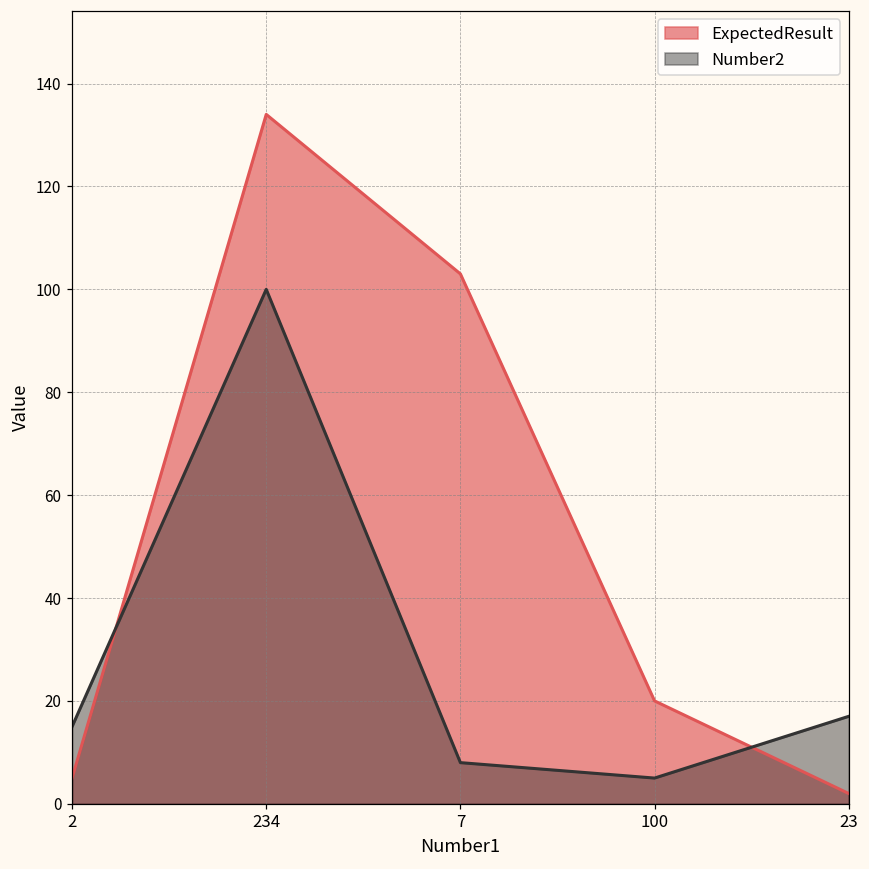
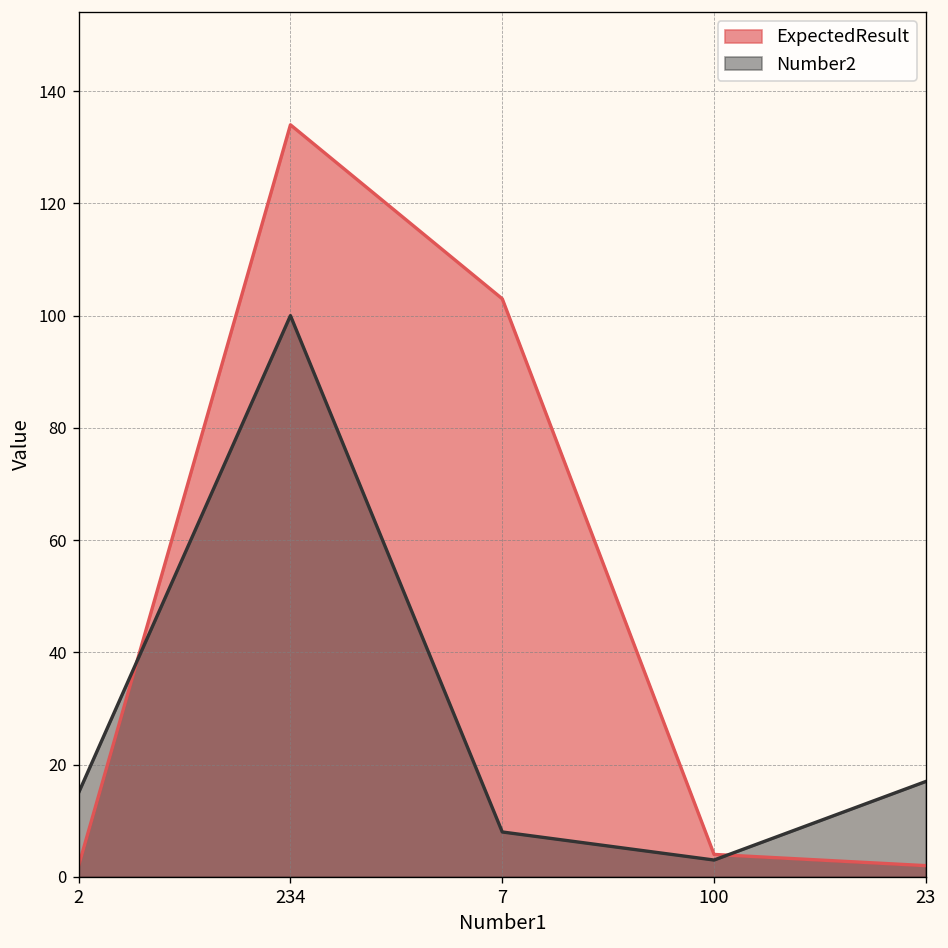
  {
    "ExpectedResult": {
-     "2": 5,
+     "2": 2,
      "234": 134,
      "7": 103,
-     "100": 20,
+     "100": 4,
      "23": 2
    },
    "Number2": {
      "2": 15,
      "234": 100,
      "7": 8,
-     "100": 5,
+     "100": 3,
      "23": 17
    }
  }
